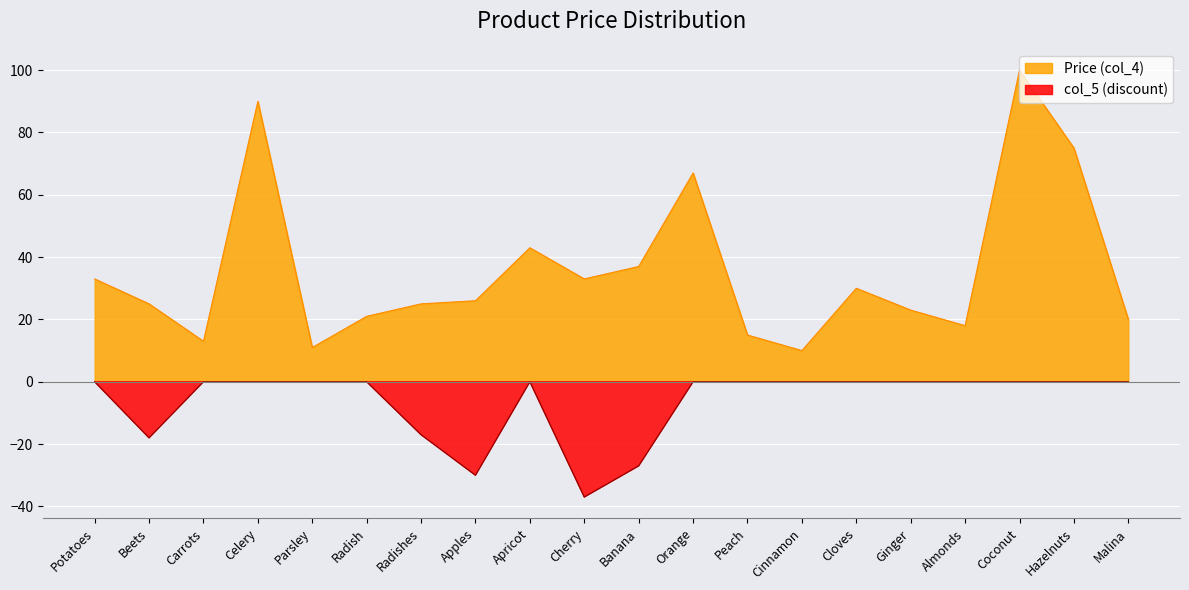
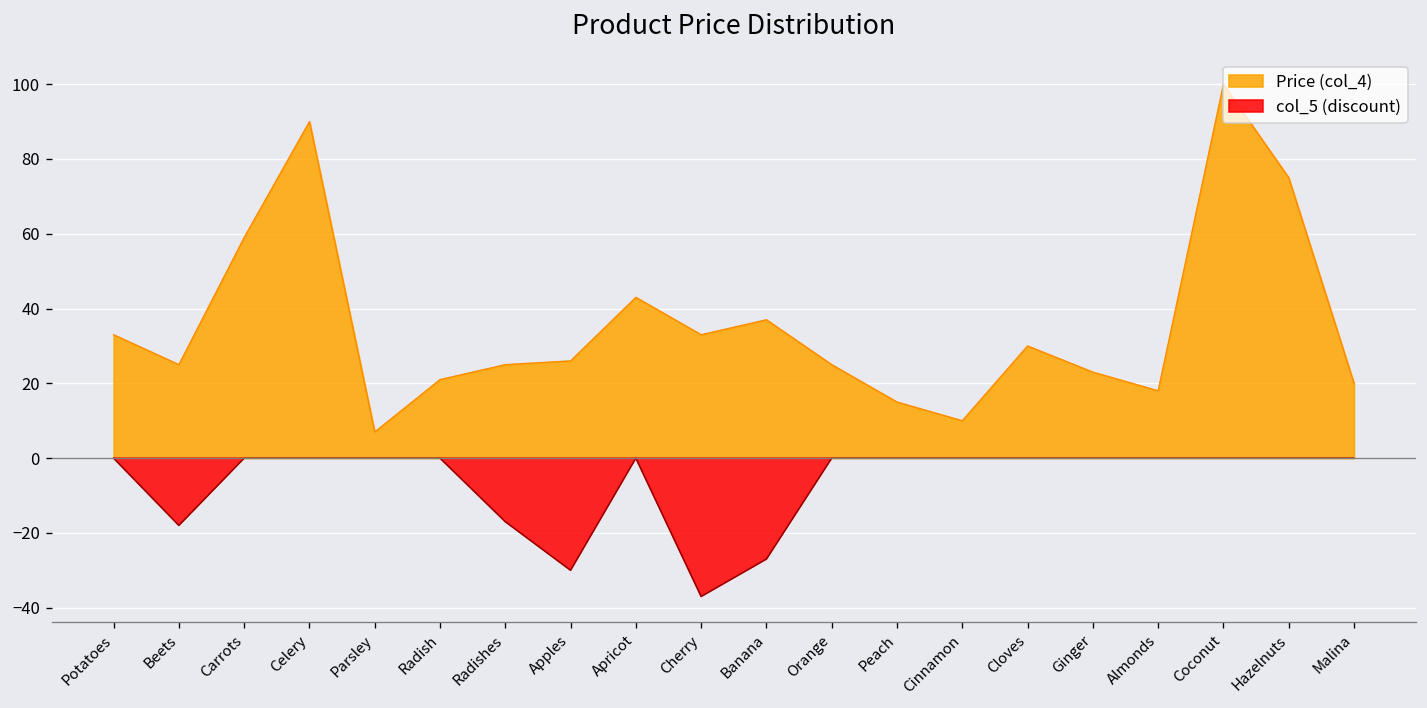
  {
    "Price (col_4)": {
      "Potatoes": 33,
      "Beets": 25,
-     "Carrots": 13,
+     "Carrots": 59,
      "Celery": 90,
-     "Parsley": 11,
+     "Parsley": 7,
      "Radish": 21,
      "Radishes": 25,
      "Apples": 26,
      "Apricot": 43,
      "Cherry": 33,
      "Banana": 37,
-     "Orange": 67,
+     "Orange": 25,
      "Peach": 15,
      "Cinnamon": 10,
      "Cloves": 30,
      "Ginger": 23,
      "Almonds": 18,
      "Hazelnuts": 75,
      "Malina": 20
    }
  }
